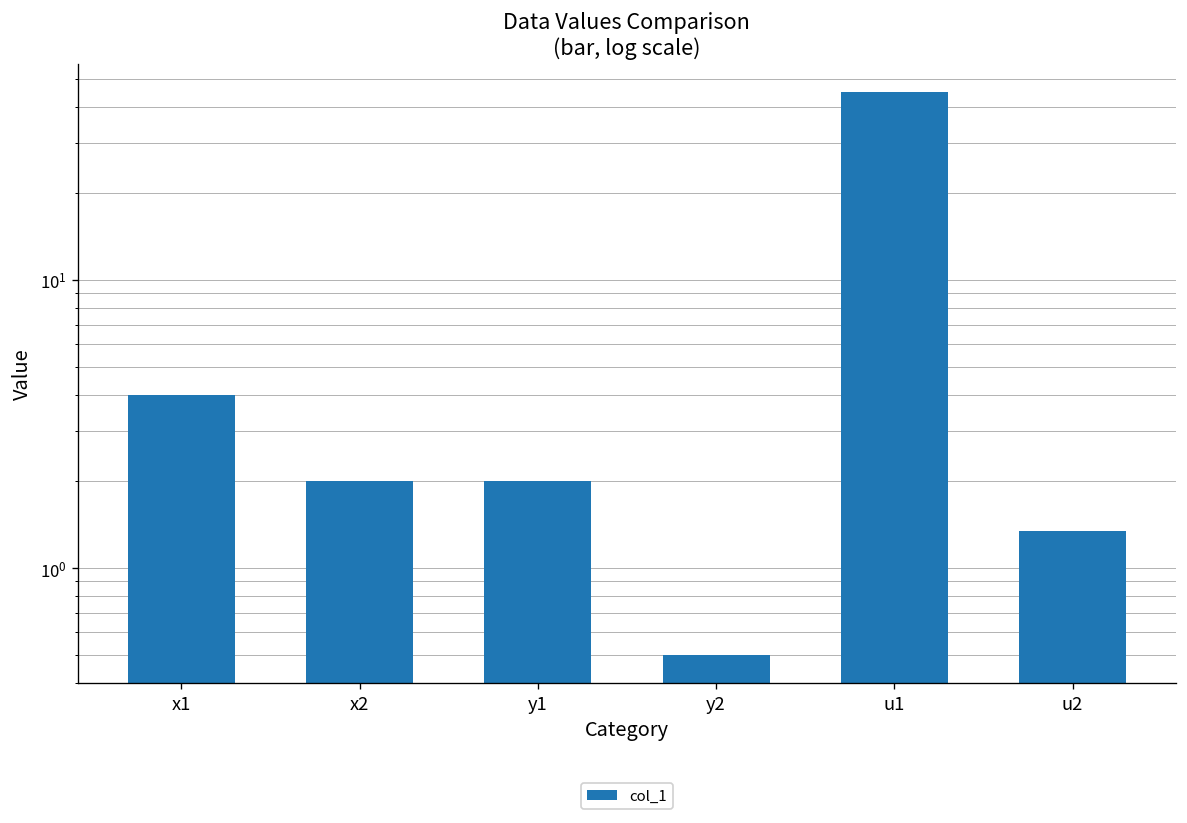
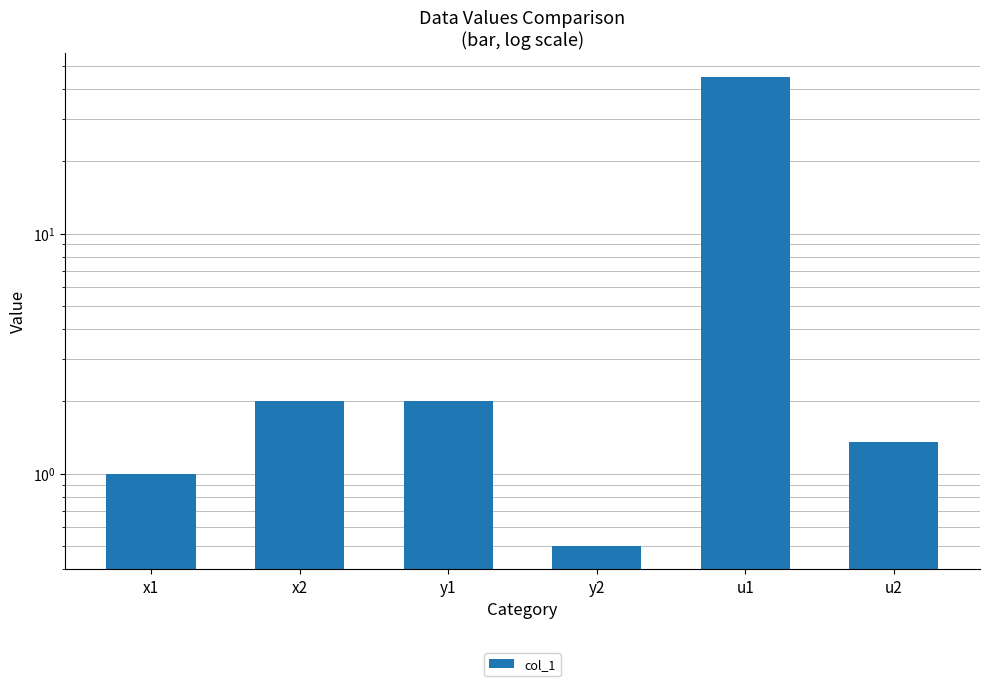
  {
-   "x1": 4,
+   "x1": 1,
    "x2": 2,
    "y1": 2,
    "y2": 0.50,
    "u1": 45,
    "u2": 1.4
  }
